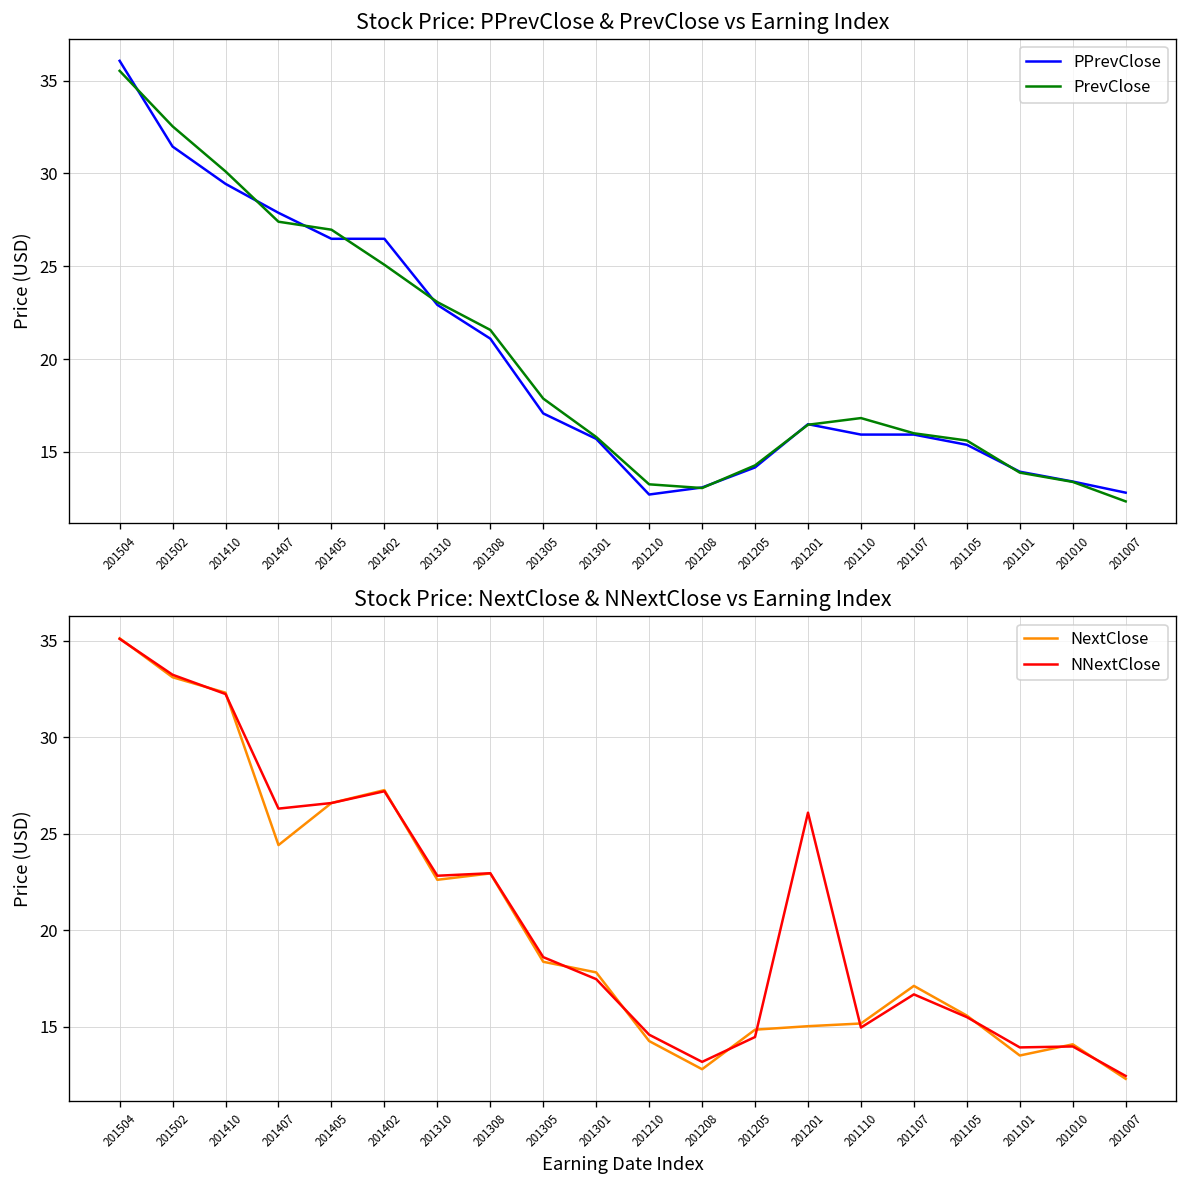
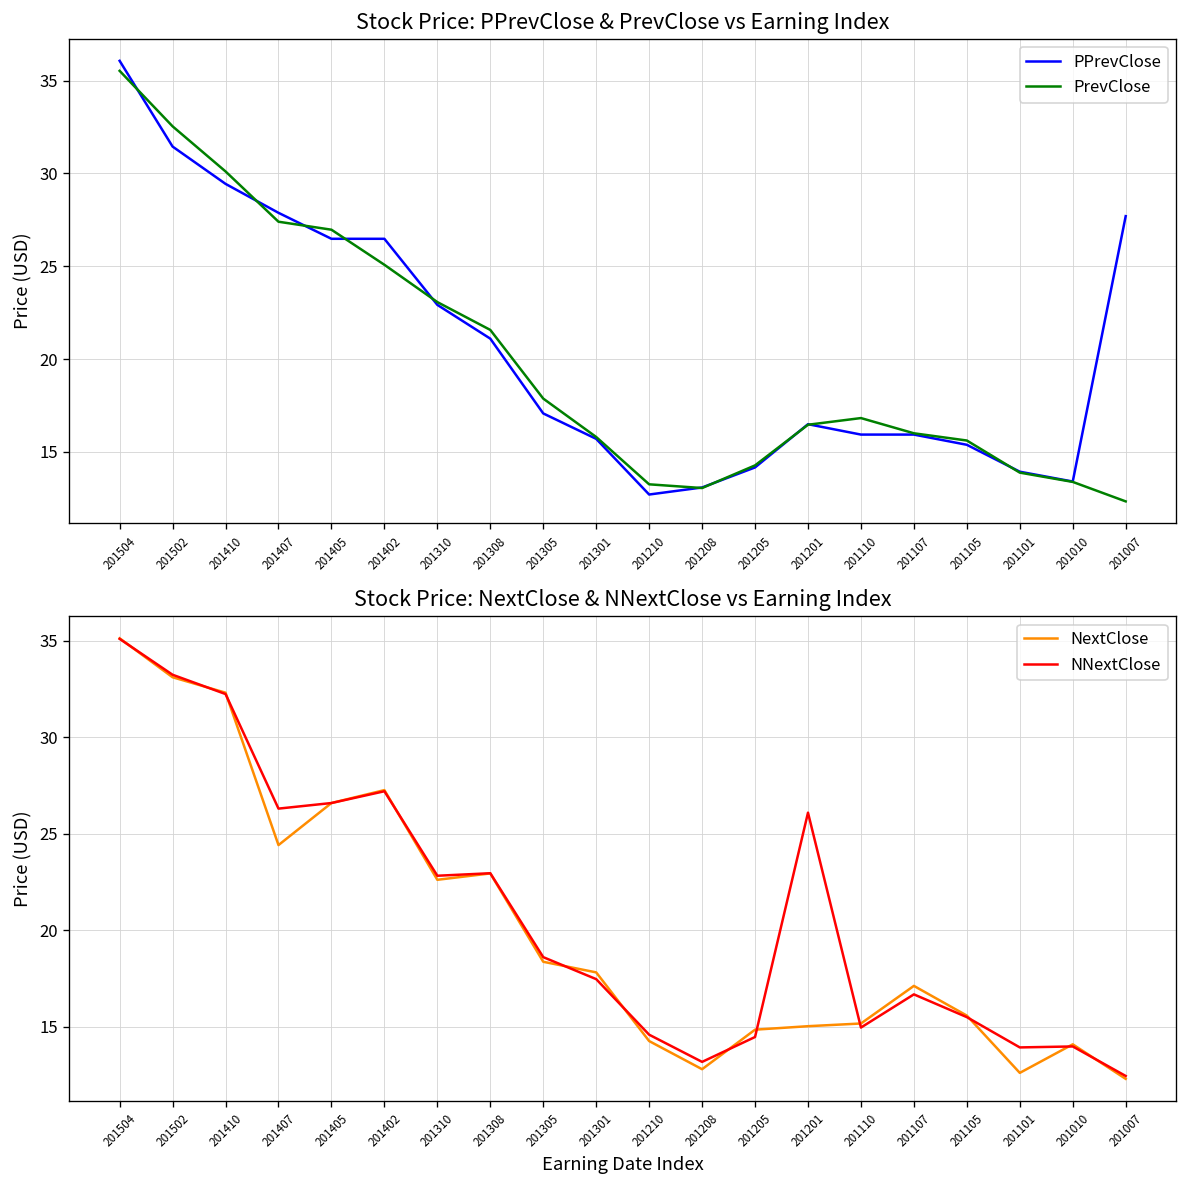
  {
    "Stock Price: PPrevClose & PrevClose vs Earning Index": {
      "PPrevClose": {
        "201504": 36.1,
        "201502": 31.5,
        "201410": 29.4,
        "201407": 27.9,
        "201405": 26.5,
        "201402": 26.5,
        "201308": 21.1,
        "201305": 17.1,
        "201210": 12.7,
        "201110": 15.9,
        "201105": 15.4,
-       "201007": 12.8
+       "201007": 27.7
      },
      "PrevClose": {
        "201504": 35.5,
        "201502": 32.5,
        "201410": 30.1,
        "201407": 27.4,
        "201405": 27.0,
        "201402": 25.1,
        "201308": 21.6,
        "201305": 17.9,
        "201210": 13.3,
        "201110": 16.8,
        "201105": 15.6,
        "201007": 12.3
      }
    },
    "Stock Price: NextClose & NNextClose vs Earning Index": {
      "NextClose": {
        "201407": 24.4,
        "201310": 22.6,
        "201305": 18.4,
        "201301": 17.8,
        "201210": 14.3,
        "201208": 12.8,
        "201205": 14.8,
        "201201": 15.0,
        "201110": 15.2,
        "201107": 17.1,
-       "201101": 13.5
+       "201101": 12.6
      },
      "NNextClose": {
        "201407": 26.3,
        "201310": 22.8,
        "201305": 18.6,
        "201301": 17.5,
        "201210": 14.6,
        "201208": 13.2,
        "201205": 14.5,
        "201201": 26.1,
        "201110": 15.0,
        "201107": 16.7,
        "201101": 13.9
      }
    }
  }
